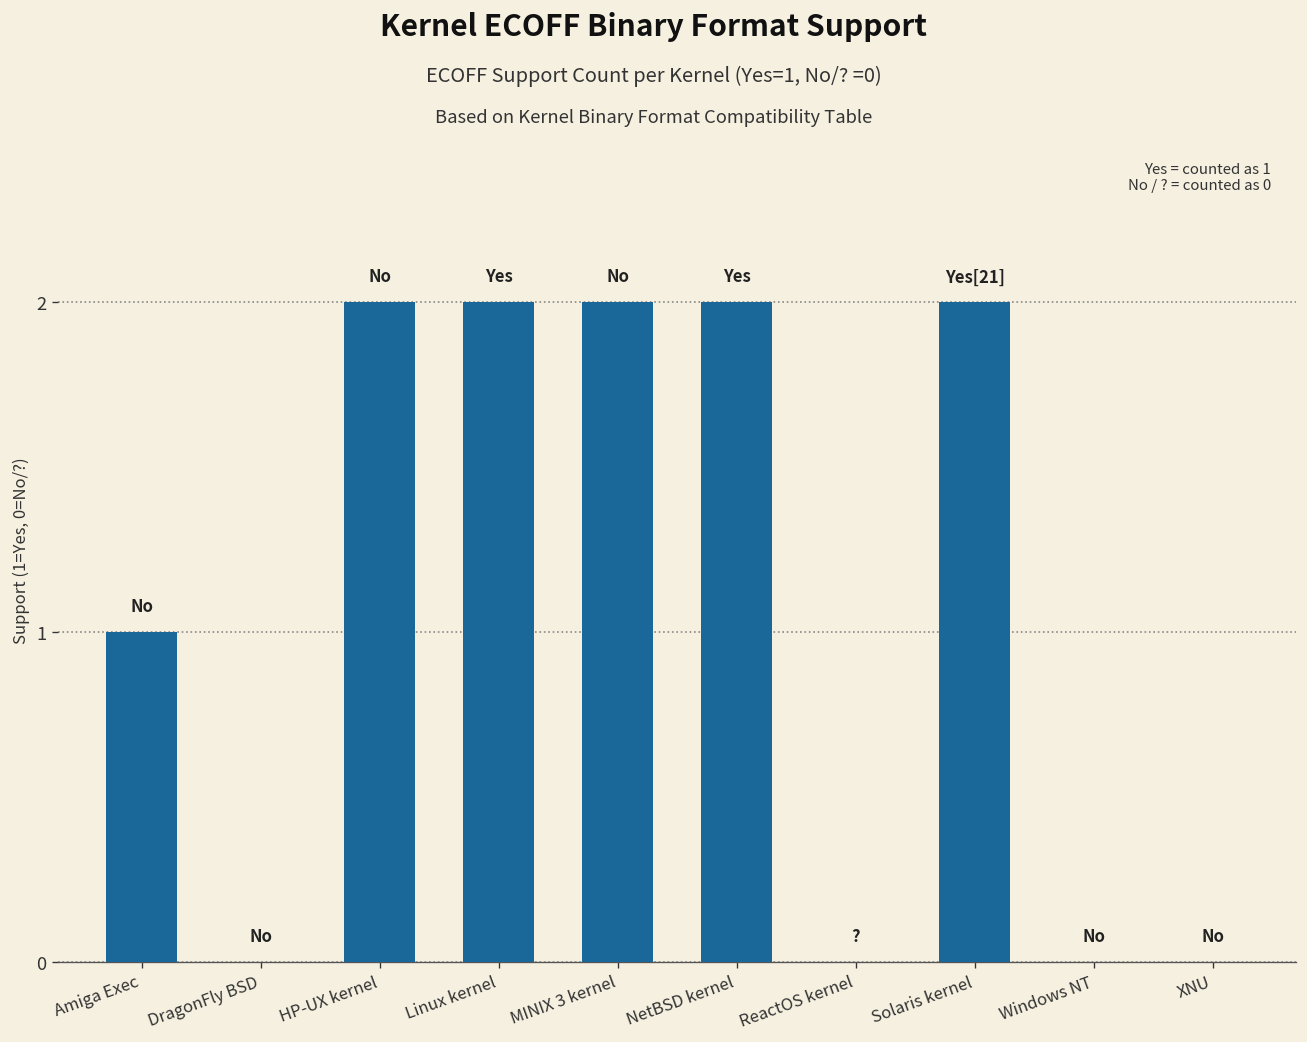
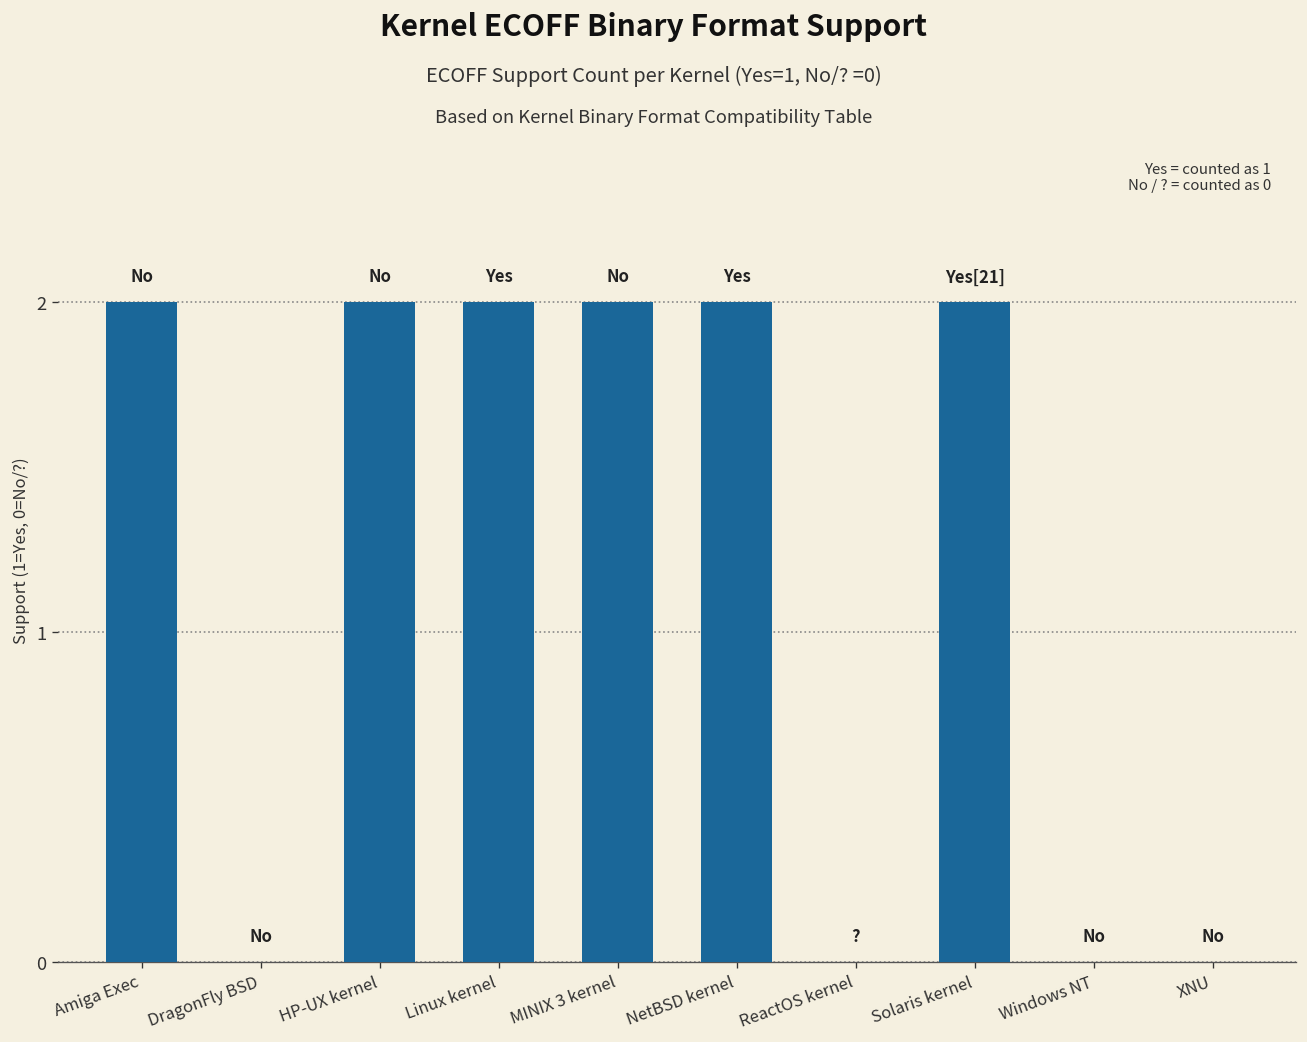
  {
-   "Amiga Exec": 1,
+   "Amiga Exec": 2,
    "DragonFly BSD": 0,
    "HP-UX kernel": 2,
    "Linux kernel": 2,
    "MINIX 3 kernel": 2,
    "NetBSD kernel": 2,
    "ReactOS kernel": 0,
    "Windows NT": 0,
    "XNU": 0
  }
